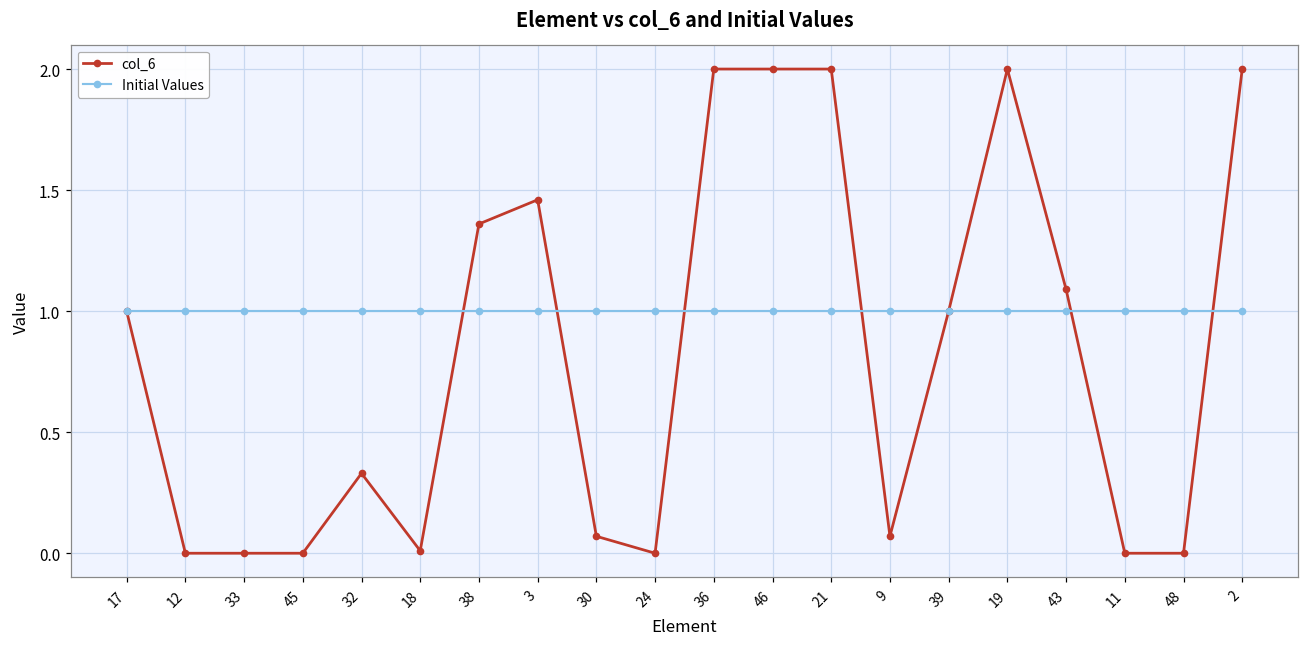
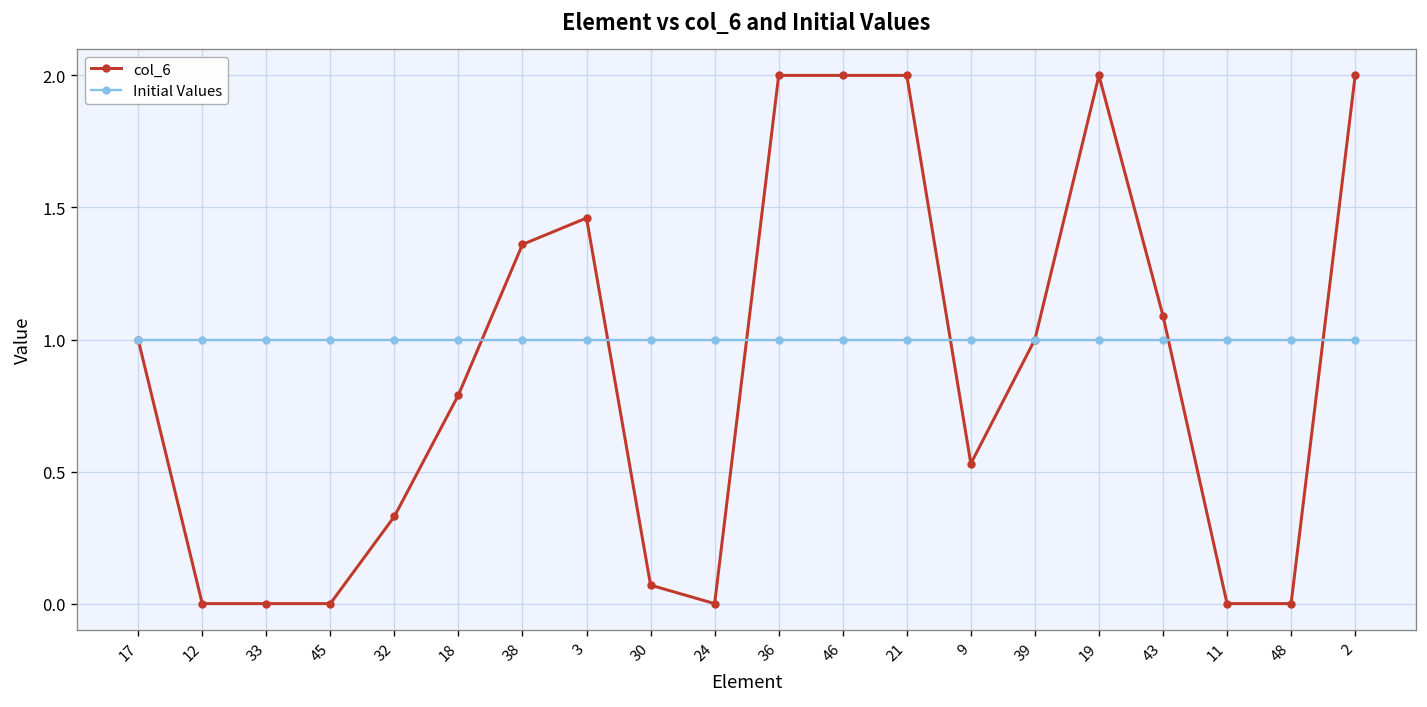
  {
    "col_6": {
      "12": 0.00,
      "33": 0.00,
      "45": 0.00,
      "32": 0.33,
-     "18": 0.01,
+     "18": 0.79,
      "38": 1.36,
      "3": 1.46,
      "30": 0.07,
      "24": 0.00,
      "36": 2.00,
      "46": 2.00,
      "21": 2.00,
-     "9": 0.07,
+     "9": 0.53,
      "19": 2.00,
      "43": 1.09,
      "11": 0.00,
      "48": 0.00,
      "2": 2.00
    },
    "Initial Values": {
      "12": 1.00,
      "33": 1.00,
      "45": 1.00,
      "32": 1.00,
      "18": 1.00,
      "38": 1.00,
      "3": 1.00,
      "30": 1.00,
      "24": 1.00,
      "36": 1.00,
      "46": 1.00,
      "21": 1.00,
      "9": 1.00,
      "19": 1.00,
      "43": 1.00,
      "11": 1.00,
      "48": 1.00,
      "2": 1.00
    }
  }
